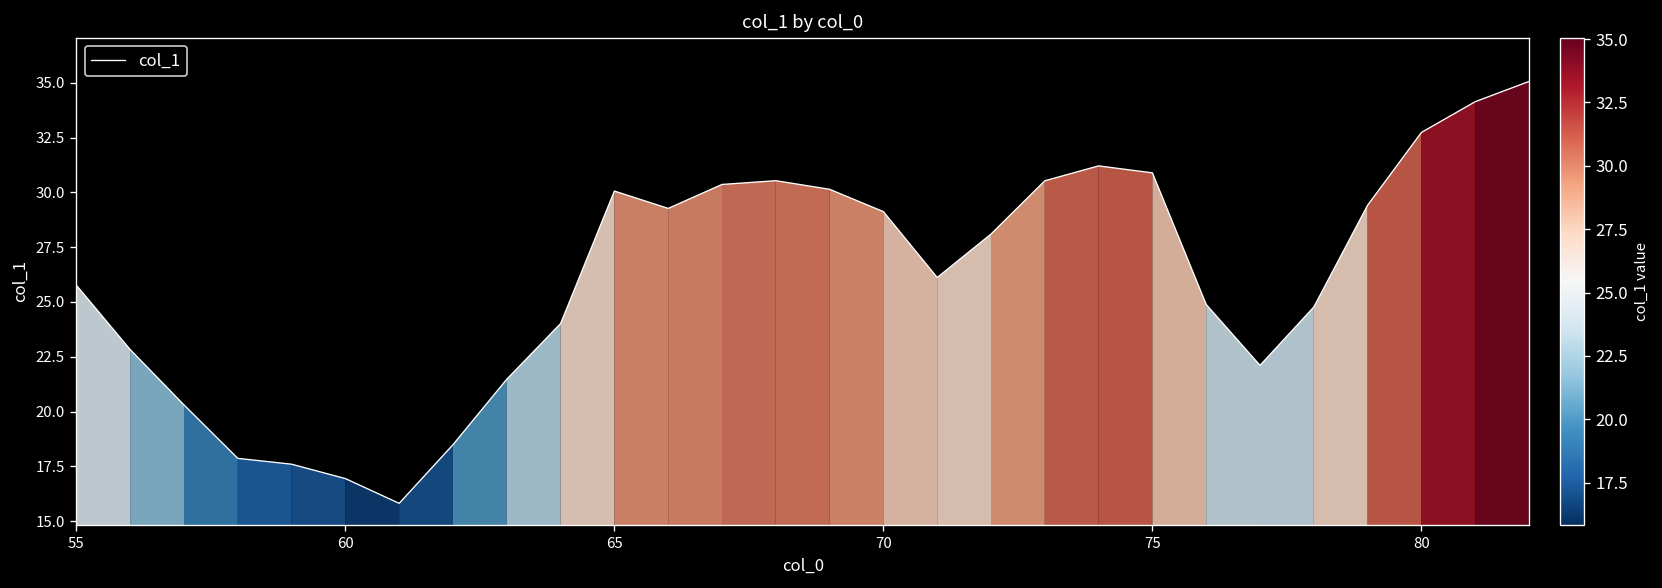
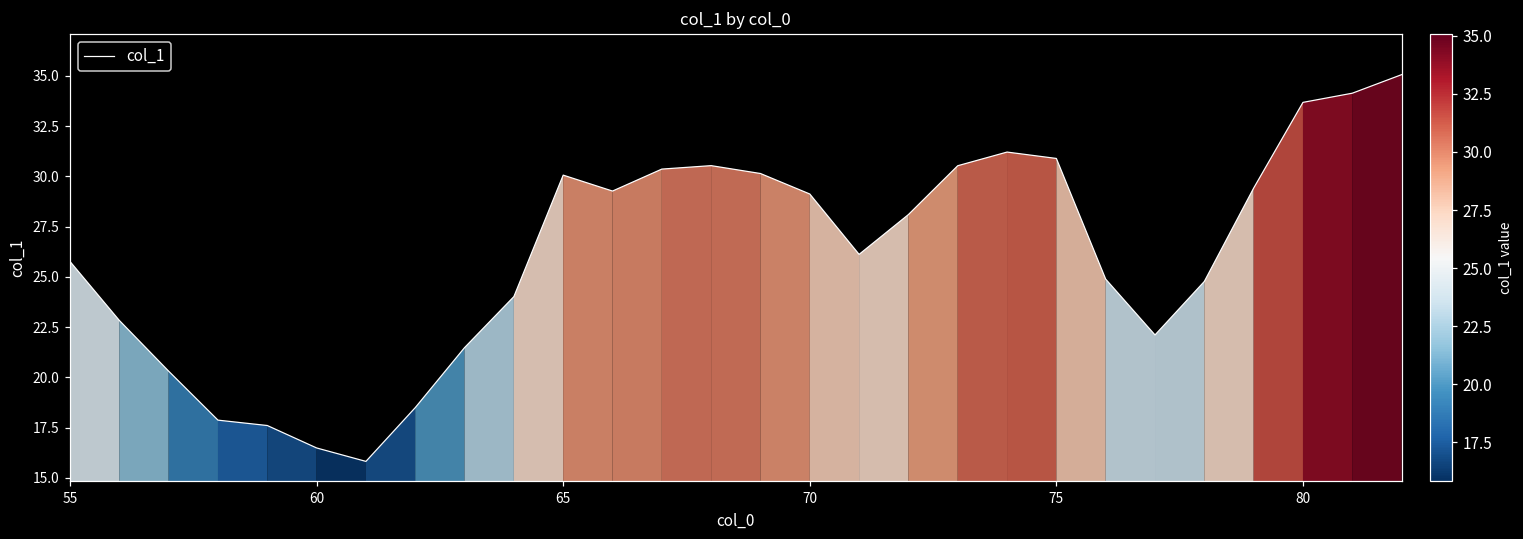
  {
    "55": 25.8,
-   "60": 16.9,
+   "60": 16.5,
    "65": 30.1,
    "70": 29.1,
    "75": 30.9,
-   "80": 32.7
+   "80": 33.7
  }
